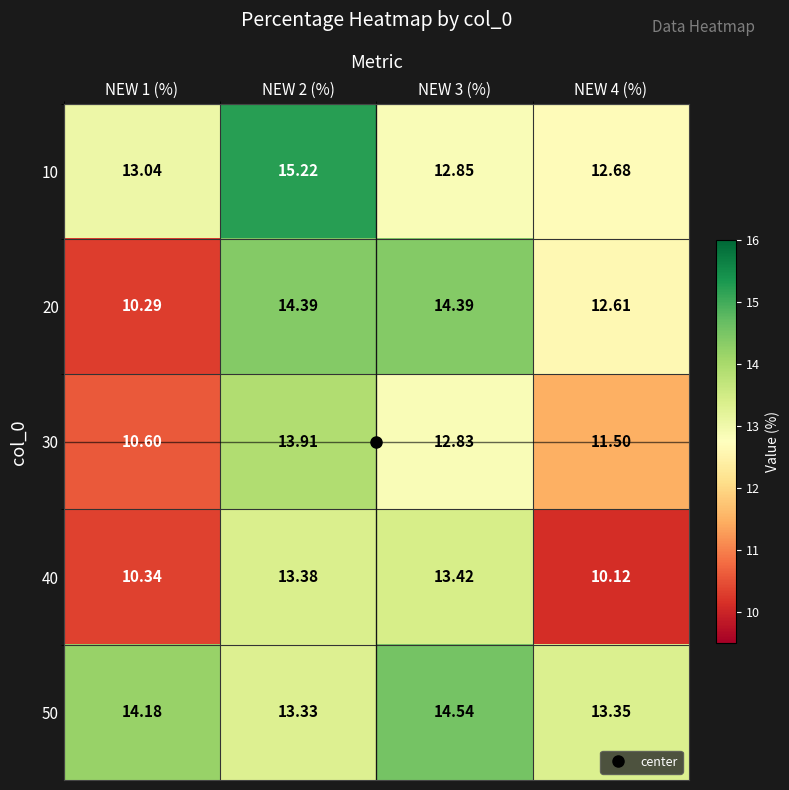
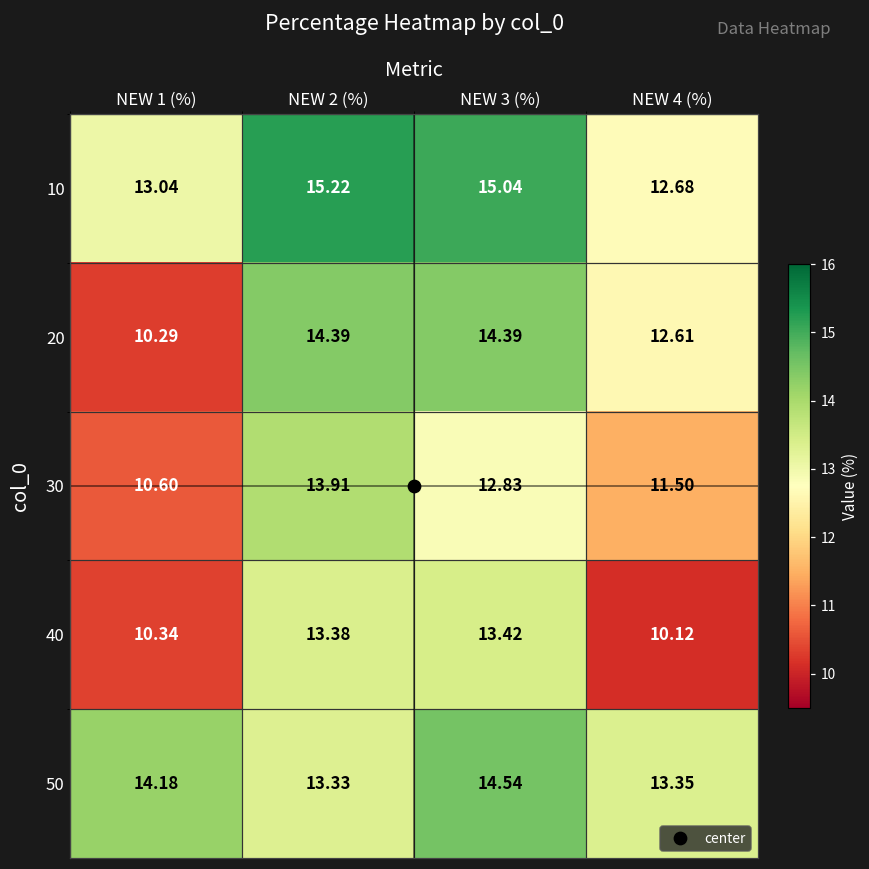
  {
    "10": {
      "NEW 1 (%)": 13.04,
      "NEW 2 (%)": 15.22,
-     "NEW 3 (%)": 12.85,
+     "NEW 3 (%)": 15.04,
      "NEW 4 (%)": 12.68
    },
    "20": {
      "NEW 1 (%)": 10.29,
      "NEW 2 (%)": 14.39,
      "NEW 3 (%)": 14.39,
      "NEW 4 (%)": 12.61
    },
    "30": {
      "NEW 1 (%)": 10.60,
      "NEW 2 (%)": 13.91,
      "NEW 3 (%)": 12.83,
      "NEW 4 (%)": 11.50
    },
    "40": {
      "NEW 1 (%)": 10.34,
      "NEW 2 (%)": 13.38,
      "NEW 3 (%)": 13.42,
      "NEW 4 (%)": 10.12
    },
    "50": {
      "NEW 1 (%)": 14.18,
      "NEW 2 (%)": 13.33,
      "NEW 3 (%)": 14.54,
      "NEW 4 (%)": 13.35
    }
  }
